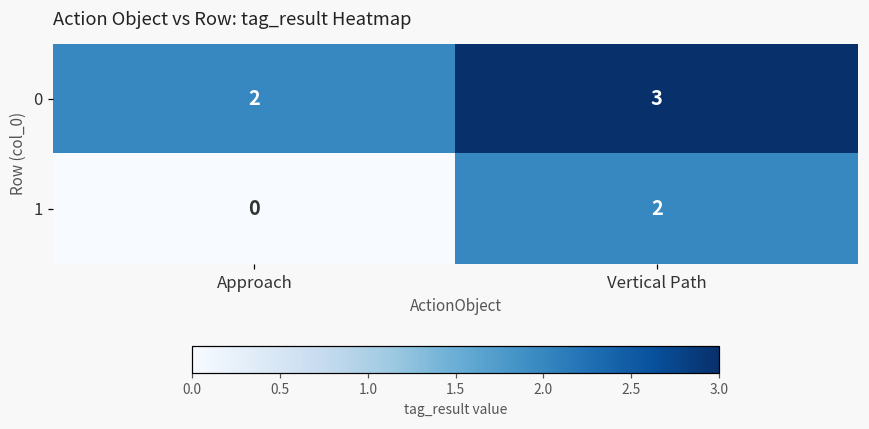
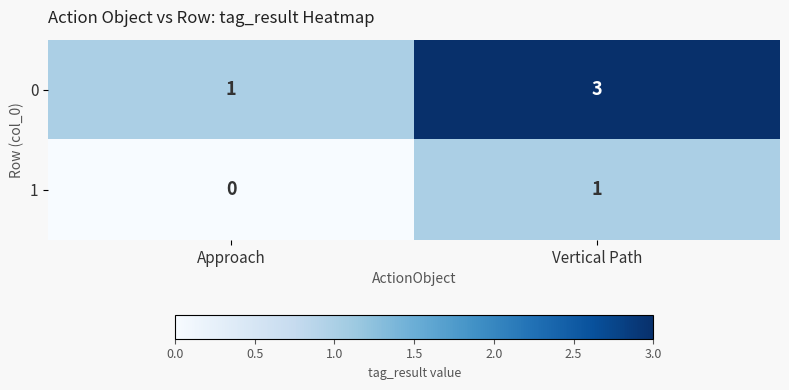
  {
    "0": {
-     "Approach": 2,
+     "Approach": 1,
      "Vertical Path": 3
    },
    "1": {
      "Approach": 0,
-     "Vertical Path": 2
+     "Vertical Path": 1
    }
  }
